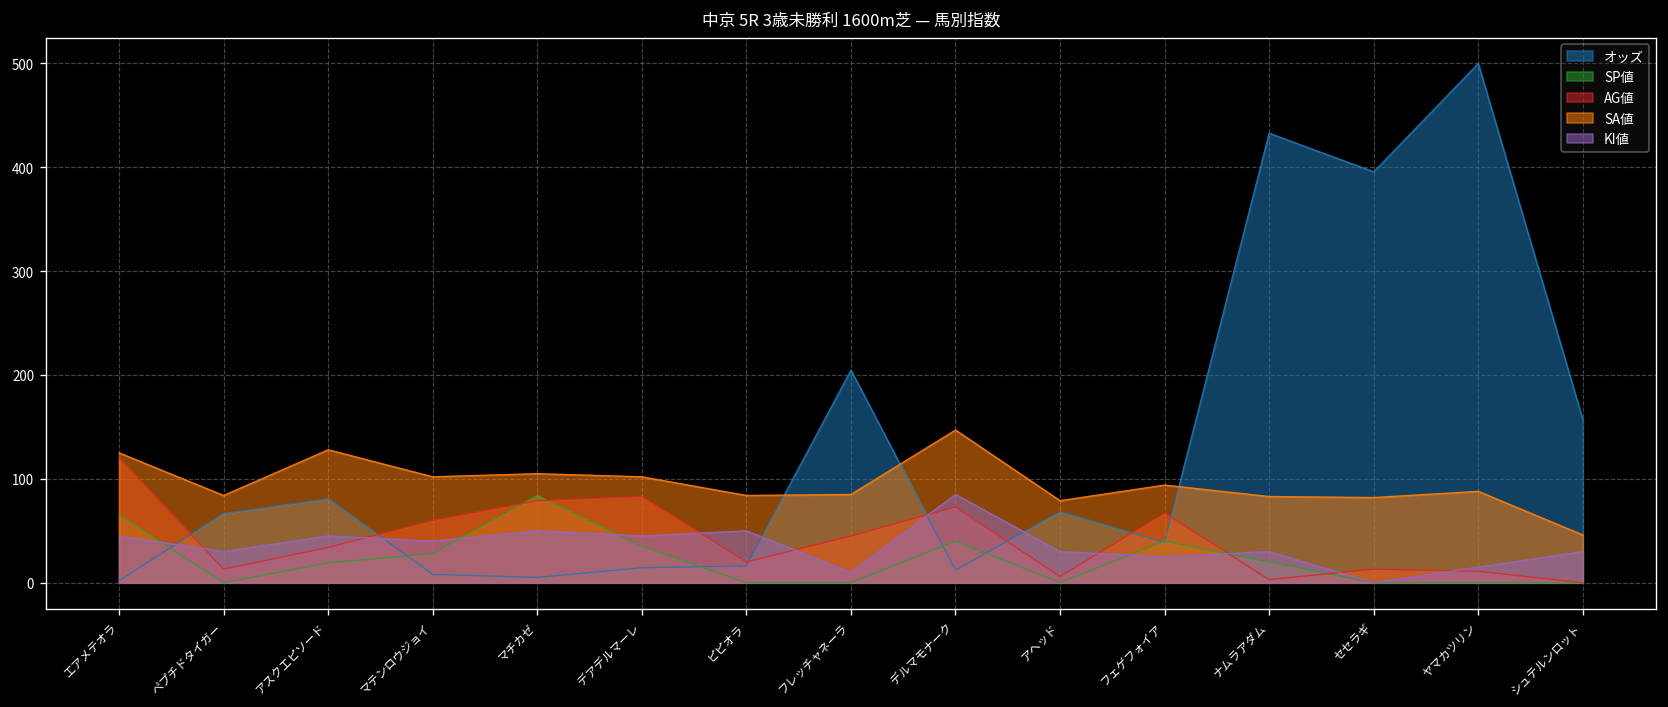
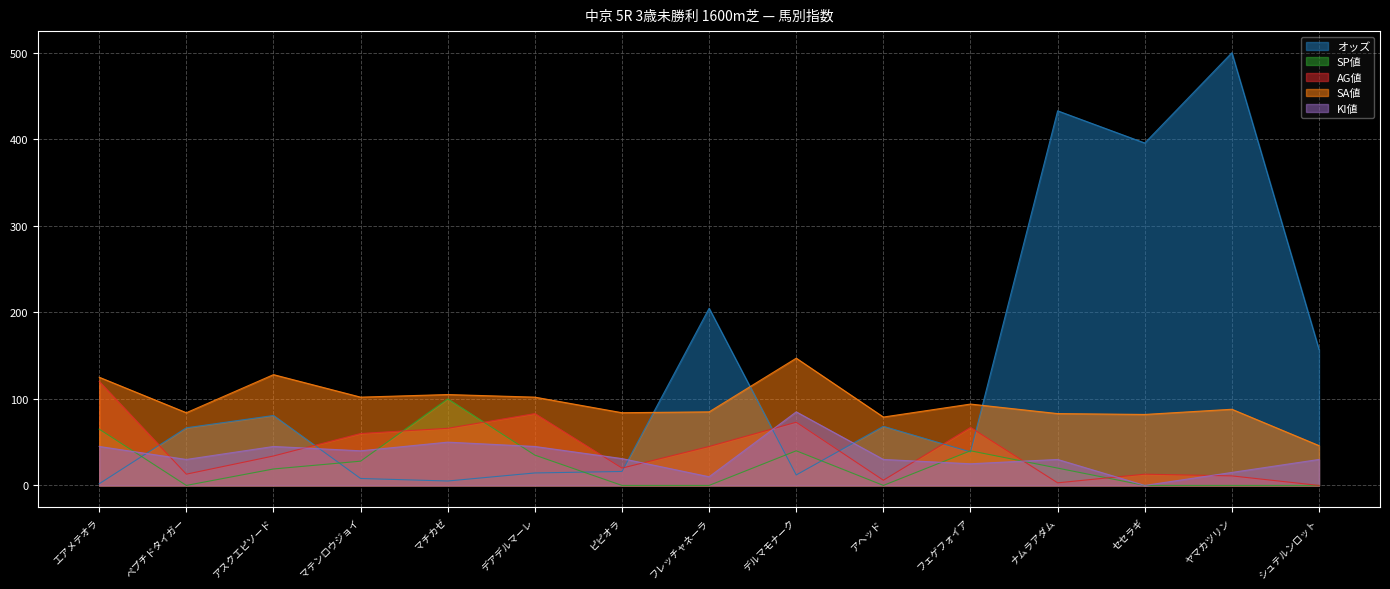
  {
    "オッズ": {
      "エアメテオラ": 0,
      "ペプチドタイガー": 70,
      "アスクエピソード": 80,
      "マテンロウジョイ": 10,
      "マチカゼ": 10,
      "デアデルマーレ": 10,
      "ピピオラ": 20,
      "フレッチャネーラ": 200,
      "デルマモナーク": 10,
      "アヘッド": 70,
      "ナムラアダム": 430,
      "セセラギ": 400,
      "ヤマカツリン": 500,
      "シュテルンロット": 160
    },
    "SP値": {
      "エアメテオラ": 70,
      "ペプチドタイガー": 0,
      "アスクエピソード": 20,
      "マテンロウジョイ": 30,
-     "マチカゼ": 80,
+     "マチカゼ": 100,
      "デアデルマーレ": 40,
      "ピピオラ": 0,
      "フレッチャネーラ": 0,
      "デルマモナーク": 40,
      "アヘッド": 0,
      "ナムラアダム": 20,
      "ヤマカツリン": 0
    },
    "AG値": {
      "エアメテオラ": 120,
      "ペプチドタイガー": 10,
      "アスクエピソード": 30,
      "マテンロウジョイ": 60,
-     "マチカゼ": 80,
+     "マチカゼ": 70,
      "デアデルマーレ": 80,
      "ピピオラ": 20,
      "フレッチャネーラ": 50,
      "デルマモナーク": 70,
      "アヘッド": 10,
      "フェゲフォイア": 70,
      "ナムラアダム": 0,
      "セセラギ": 10,
      "ヤマカツリン": 10
    },
    "SA値": {
      "エアメテオラ": 130,
      "ペプチドタイガー": 80,
      "アスクエピソード": 130,
      "マテンロウジョイ": 100,
      "マチカゼ": 110,
      "デアデルマーレ": 100,
      "ピピオラ": 80,
      "フレッチャネーラ": 90,
      "デルマモナーク": 150,
      "アヘッド": 80,
      "フェゲフォイア": 90,
      "ナムラアダム": 80,
      "セセラギ": 80,
      "ヤマカツリン": 90,
      "シュテルンロット": 50
    },
    "KI値": {
      "エアメテオラ": 50,
      "ペプチドタイガー": 30,
      "アスクエピソード": 50,
      "マテンロウジョイ": 40,
      "マチカゼ": 50,
      "デアデルマーレ": 50,
-     "ピピオラ": 50,
+     "ピピオラ": 30,
      "フレッチャネーラ": 10,
      "デルマモナーク": 90,
      "アヘッド": 30,
      "フェゲフォイア": 30,
      "ナムラアダム": 30,
      "ヤマカツリン": 20,
      "シュテルンロット": 30
    }
  }
